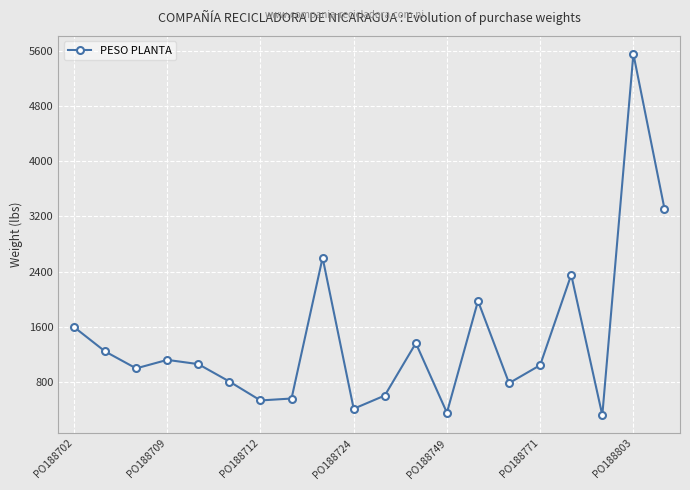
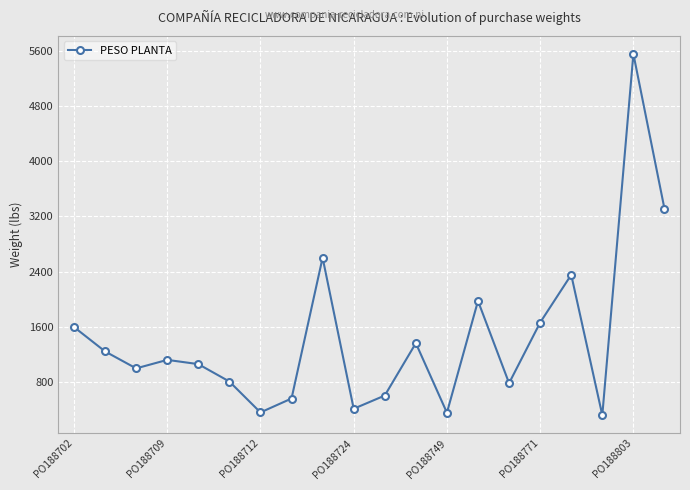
  {
    "PO188702": 1600,
    "PO188709": 1100,
-   "PO188712": 500,
+   "PO188712": 400,
    "PO188724": 400,
    "PO188749": 300,
-   "PO188771": 1000,
+   "PO188771": 1700,
    "PO188803": 5600
  }
